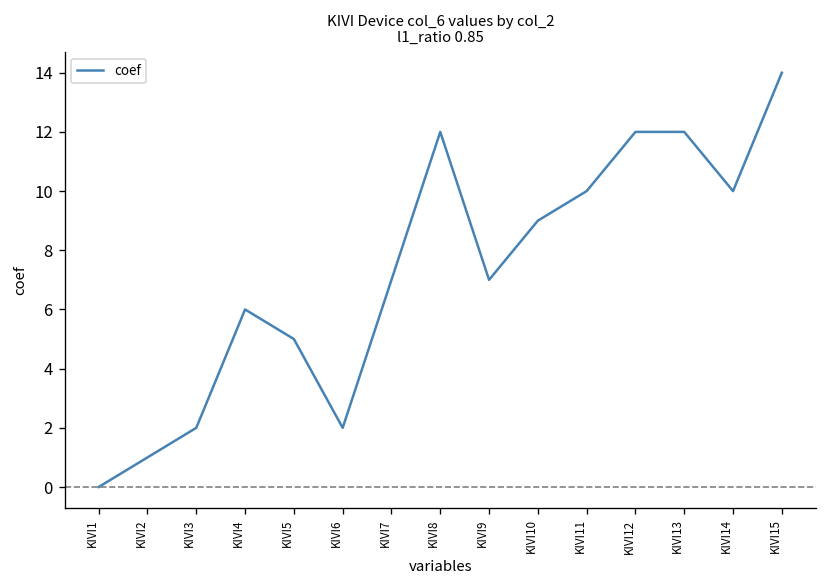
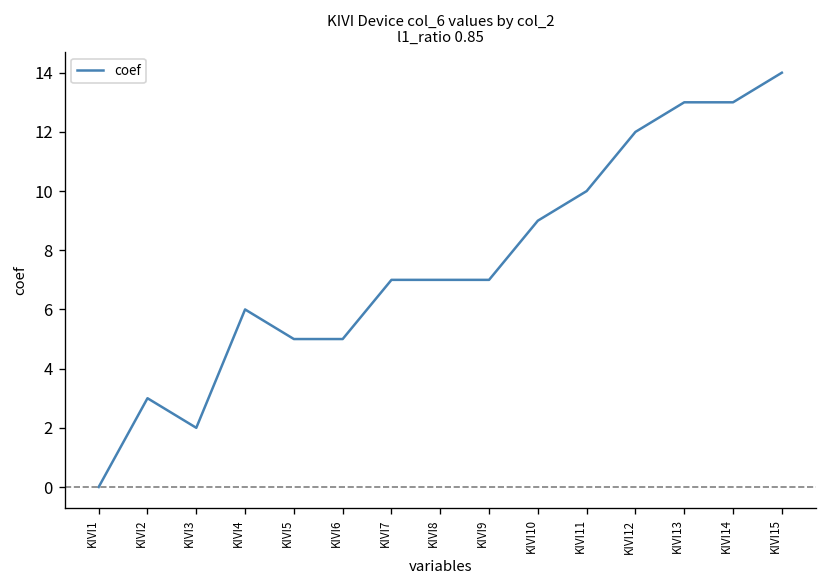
  {
    "KIVI1": 0.0,
-   "KIVI2": 1.0,
+   "KIVI2": 3.0,
    "KIVI3": 2.0,
    "KIVI4": 6.0,
    "KIVI5": 5.0,
-   "KIVI6": 2.0,
+   "KIVI6": 5.0,
    "KIVI7": 7.0,
-   "KIVI8": 12.0,
+   "KIVI8": 7.0,
    "KIVI9": 7.0,
    "KIVI10": 9.0,
    "KIVI11": 10.0,
    "KIVI12": 12.0,
-   "KIVI13": 12.0,
-   "KIVI14": 10.0,
+   "KIVI13": 13.0,
+   "KIVI14": 13.0,
    "KIVI15": 14.0
  }
